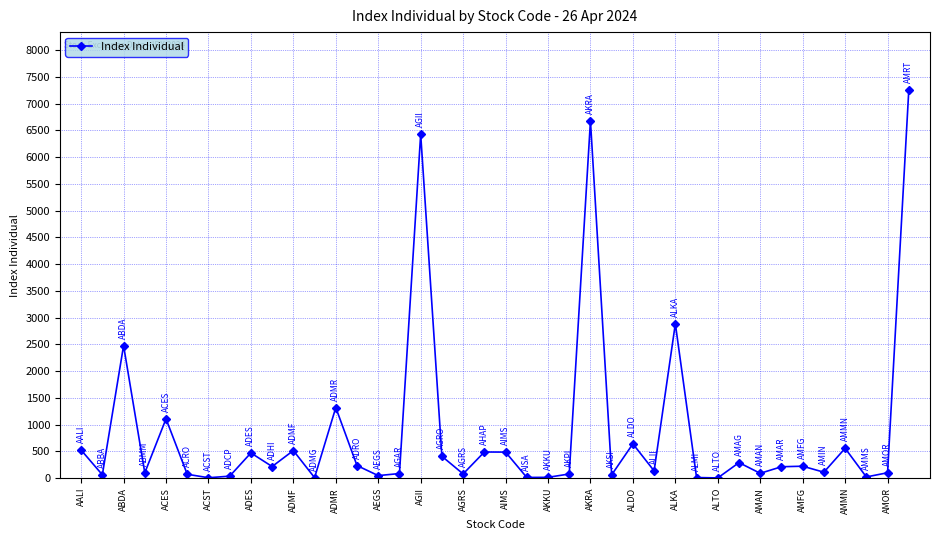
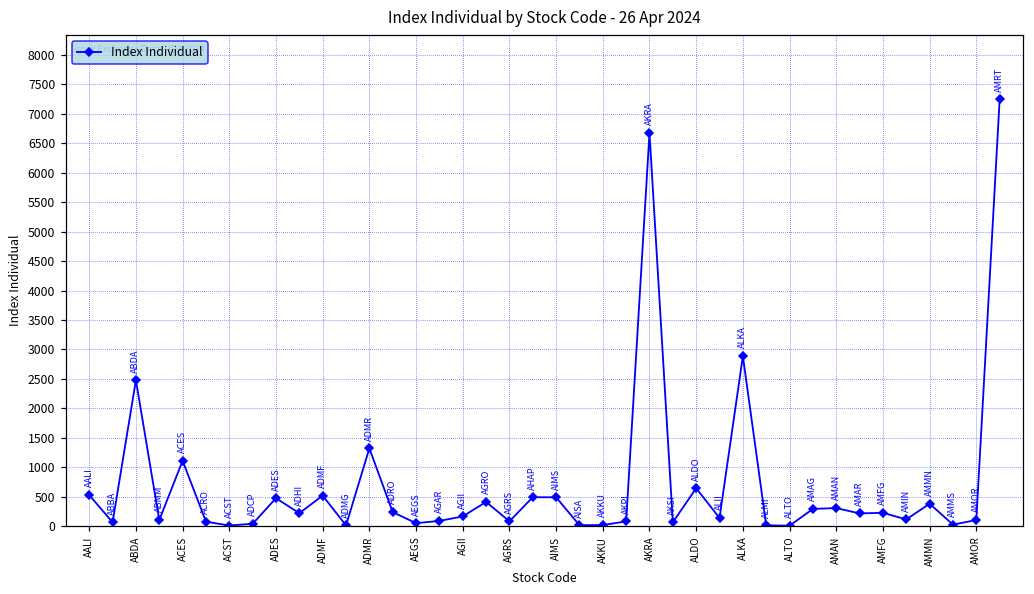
  {
    "AALI": 500,
    "ABDA": 2500,
    "ACES": 1100,
    "ACST": 0,
    "ADES": 500,
    "ADMF": 500,
    "ADMR": 1300,
    "AEGS": 0,
-   "AGII": 6400,
+   "AGII": 200,
    "AGRS": 100,
    "AIMS": 500,
    "AKKU": 0,
    "AKRA": 6700,
    "ALDO": 600,
    "ALKA": 2900,
    "ALTO": 0,
-   "AMAN": 100,
+   "AMAN": 300,
    "AMFG": 200,
-   "AMMN": 600,
+   "AMMN": 400,
    "AMOR": 100
  }
